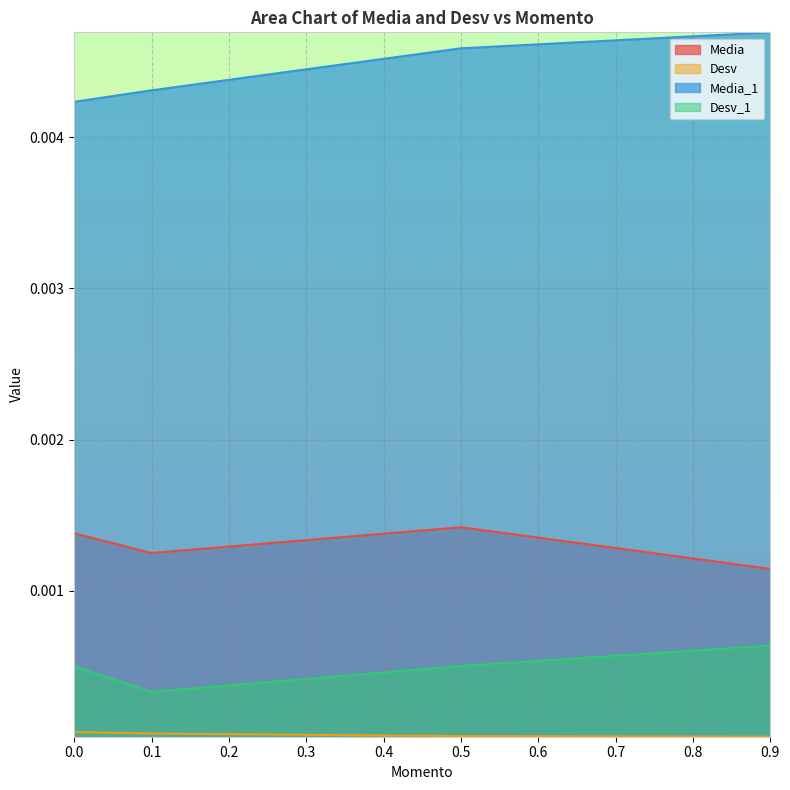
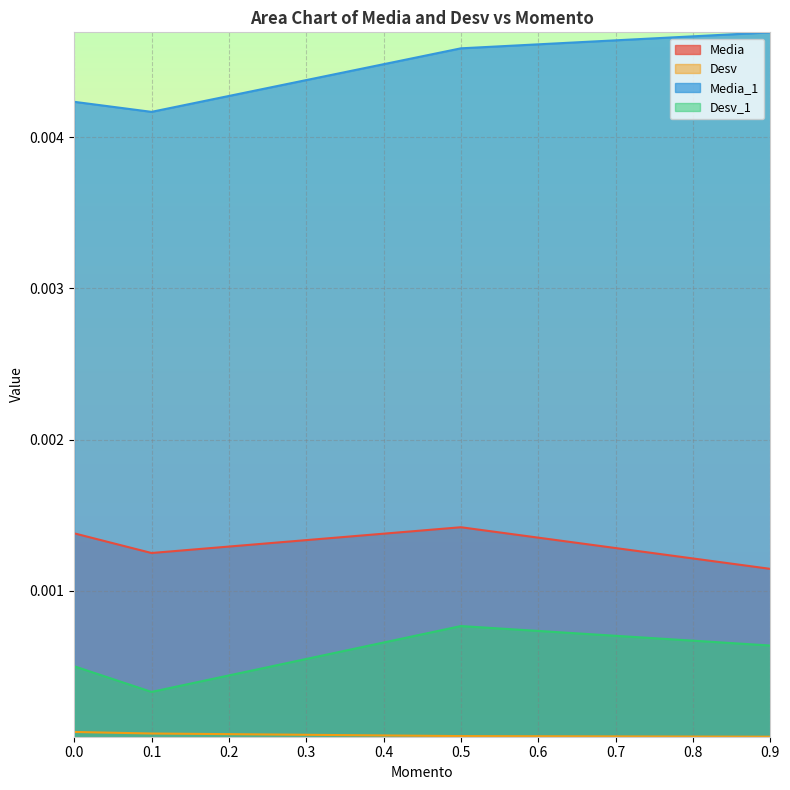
  {
    "Media": {
      "0.0": 0.00138,
      "0.1": 0.00125,
      "0.5": 0.00142,
      "0.9": 0.00114
    },
    "Desv": {
      "0.0": 0.00006,
      "0.1": 0.00005,
      "0.5": 0.00004,
      "0.9": 0.00003
    },
    "Media_1": {
      "0.0": 0.00424,
-     "0.1": 0.00431,
+     "0.1": 0.00417,
      "0.5": 0.00459,
      "0.9": 0.00470
    },
    "Desv_1": {
      "0.0": 0.00050,
      "0.1": 0.00033,
-     "0.5": 0.00050,
+     "0.5": 0.00077,
      "0.9": 0.00064
    }
  }
